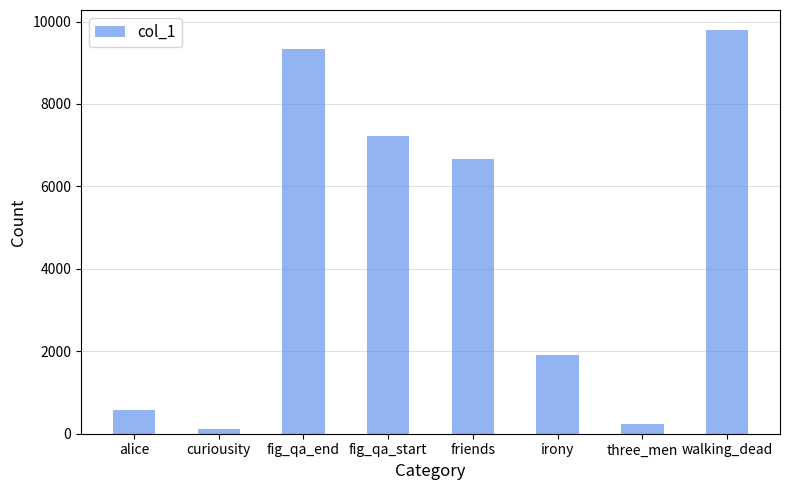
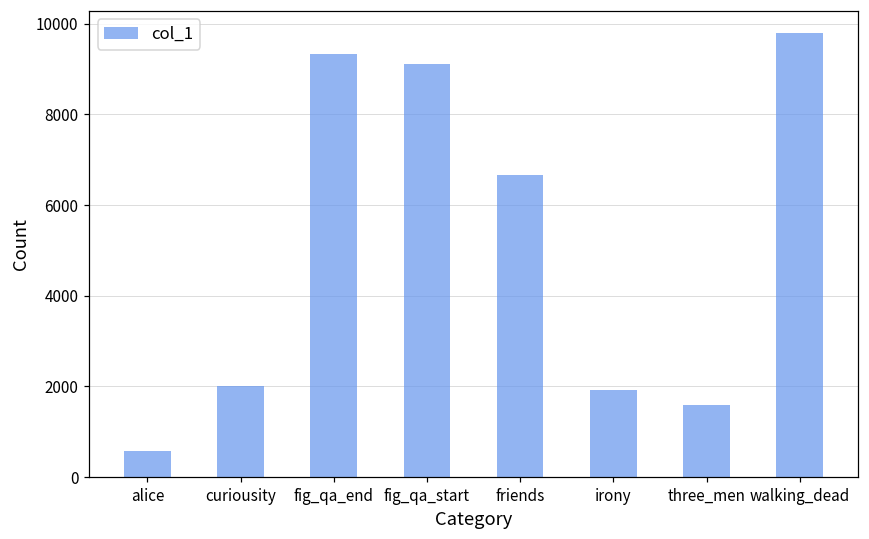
  {
    "alice": 600,
-   "curiousity": 100,
+   "curiousity": 2000,
    "fig_qa_end": 9300,
-   "fig_qa_start": 7200,
+   "fig_qa_start": 9100,
    "friends": 6700,
    "irony": 1900,
-   "three_men": 200,
+   "three_men": 1600,
    "walking_dead": 9800
  }
